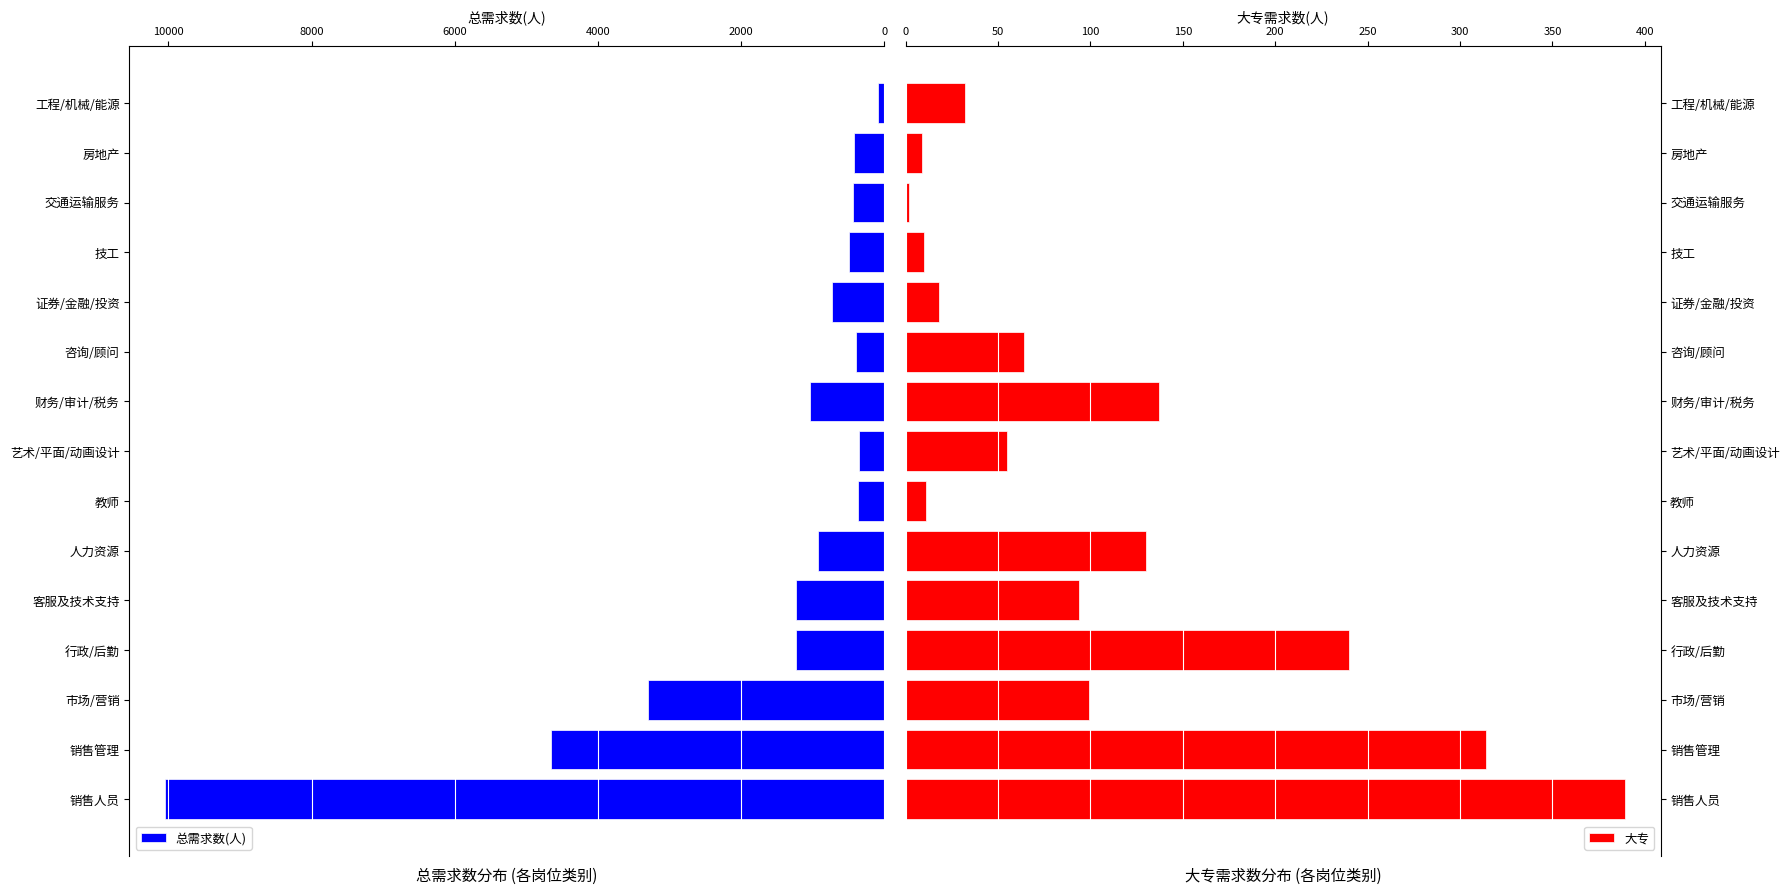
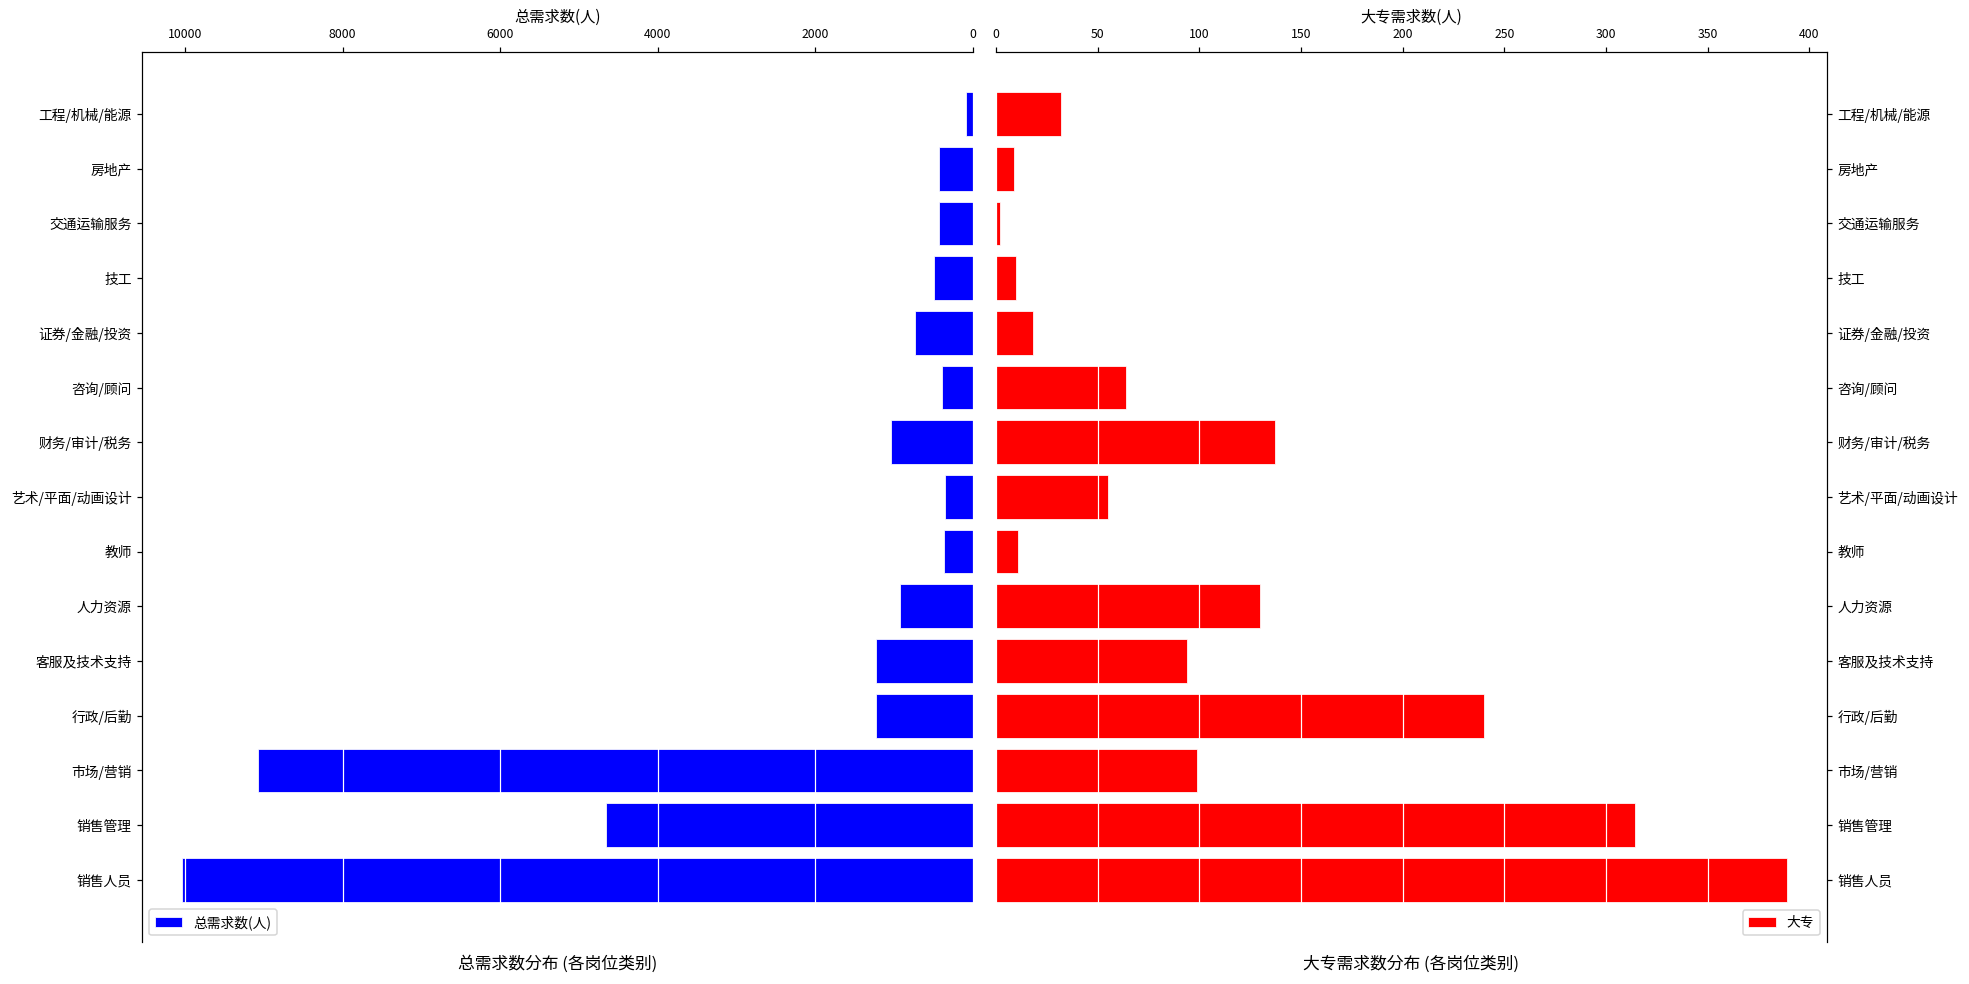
  {
    "总需求数分布 (各岗位类别)": {
      "工程/机械/能源": 100,
      "房地产": 400,
      "交通运输服务": 400,
      "技工": 500,
      "证券/金融/投资": 700,
      "咨询/顾问": 400,
      "财务/审计/税务": 1000,
      "艺术/平面/动画设计": 300,
      "教师": 400,
      "人力资源": 900,
      "客服及技术支持": 1200,
      "行政/后勤": 1200,
-     "市场/营销": 3300,
+     "市场/营销": 9100,
      "销售管理": 4700,
      "销售人员": 10000
    },
    "大专需求数分布 (各岗位类别)": {
      "工程/机械/能源": 32,
      "房地产": 9,
      "交通运输服务": 2,
      "技工": 10,
      "证券/金融/投资": 18,
      "咨询/顾问": 64,
      "财务/审计/税务": 137,
      "艺术/平面/动画设计": 55,
      "教师": 11,
      "人力资源": 130,
      "客服及技术支持": 94,
      "行政/后勤": 240,
      "市场/营销": 99,
      "销售管理": 314,
      "销售人员": 389
    }
  }
